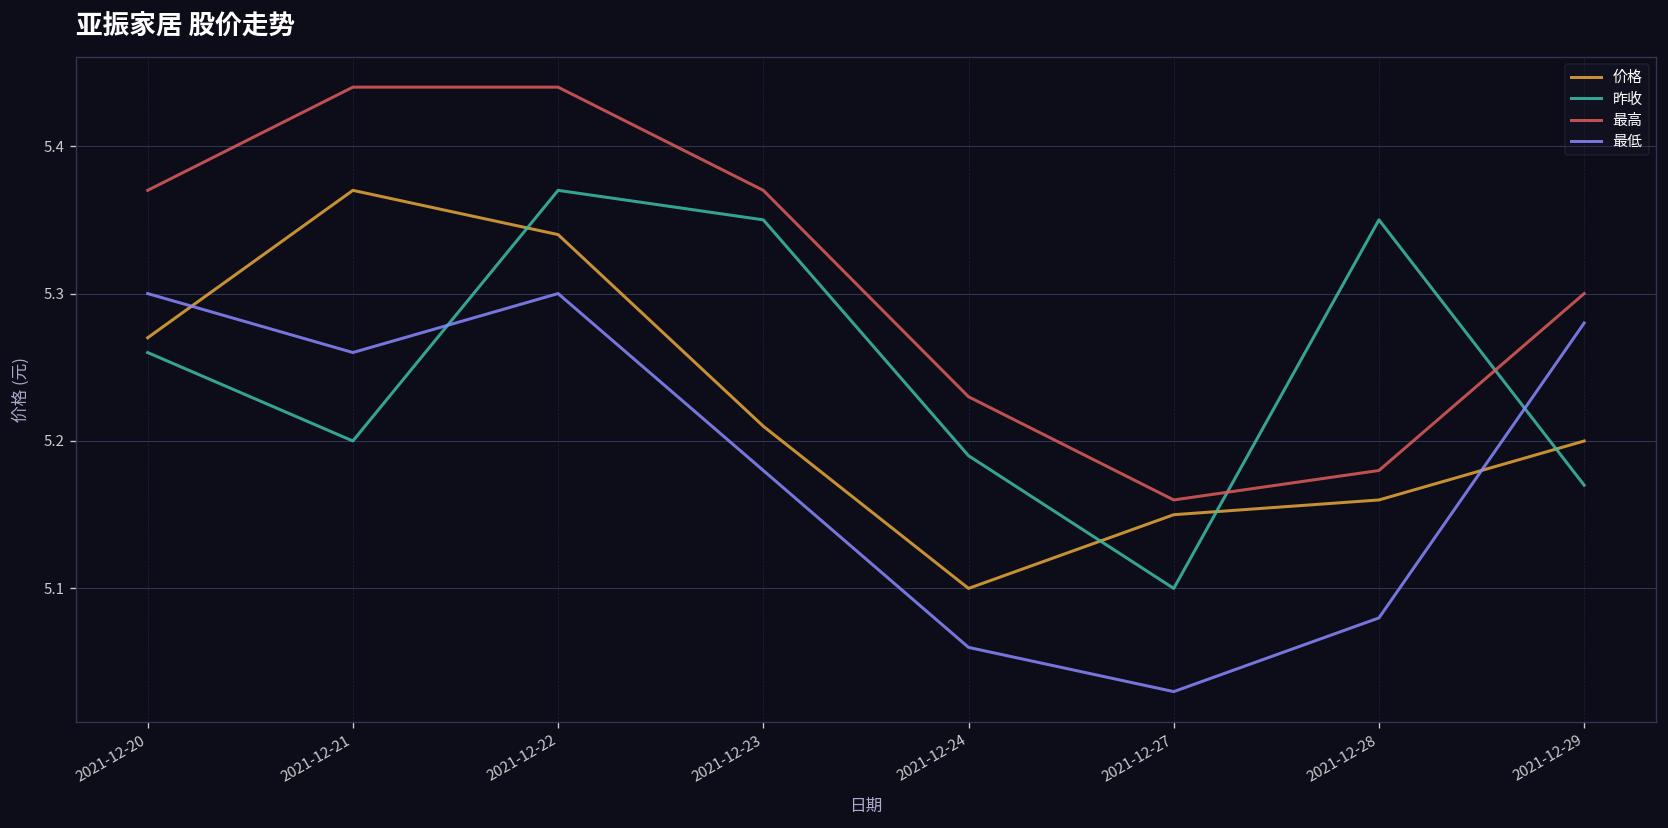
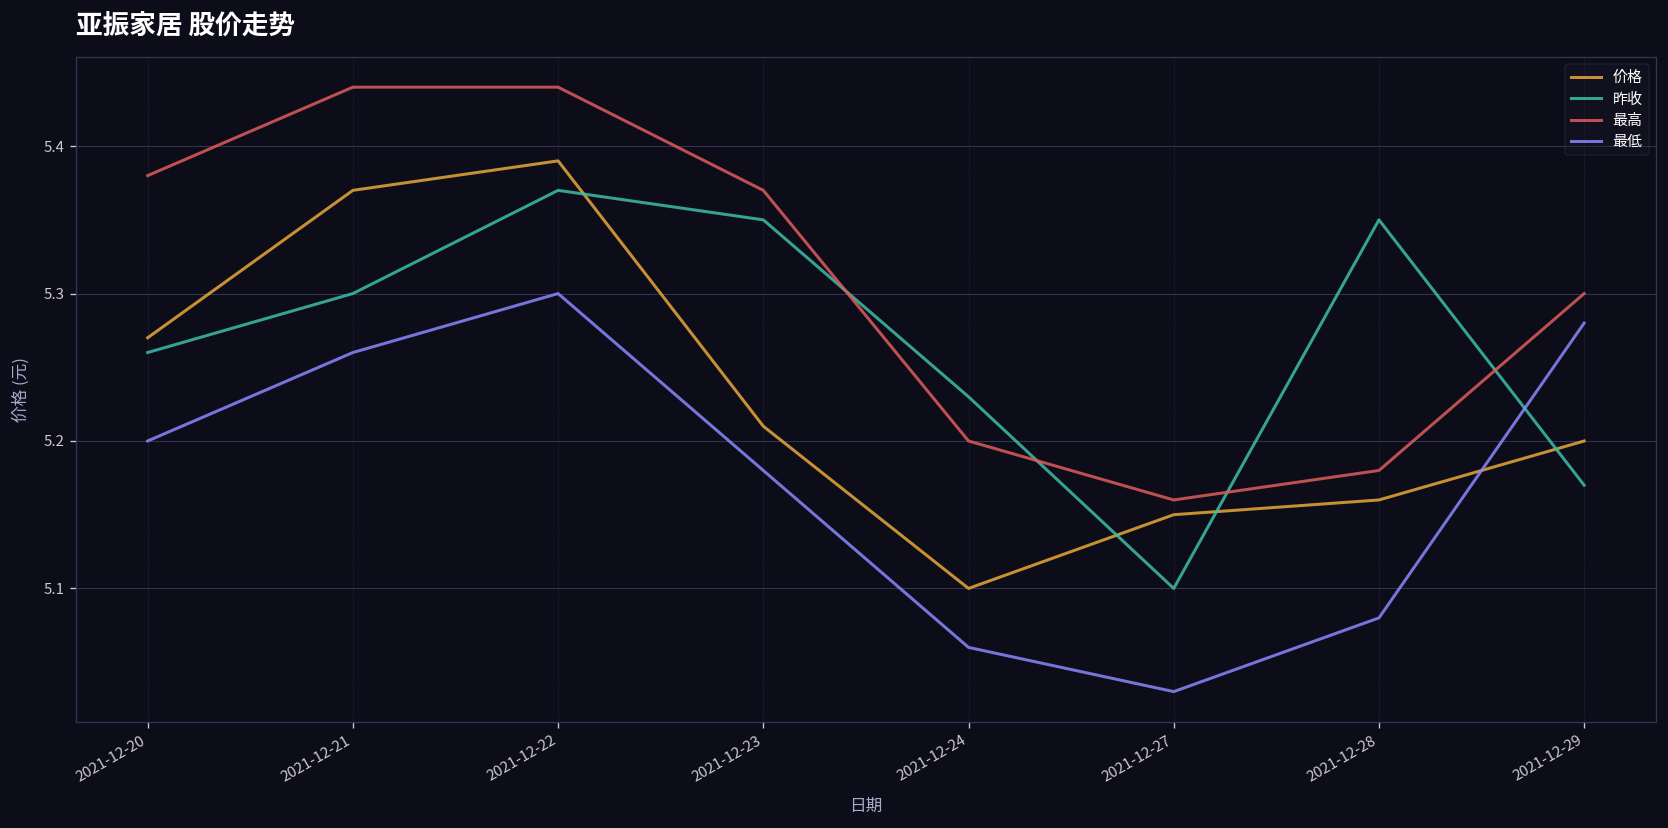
  {
    "价格": {
      "2021-12-20": 5.27,
      "2021-12-21": 5.37,
-     "2021-12-22": 5.34,
+     "2021-12-22": 5.39,
      "2021-12-23": 5.21,
      "2021-12-24": 5.10,
      "2021-12-27": 5.15,
      "2021-12-28": 5.16,
      "2021-12-29": 5.20
    },
    "昨收": {
      "2021-12-20": 5.26,
-     "2021-12-21": 5.2,
+     "2021-12-21": 5.3,
      "2021-12-22": 5.37,
      "2021-12-23": 5.35,
-     "2021-12-24": 5.19,
+     "2021-12-24": 5.23,
      "2021-12-27": 5.10,
      "2021-12-28": 5.35,
      "2021-12-29": 5.17
    },
    "最高": {
-     "2021-12-20": 5.37,
+     "2021-12-20": 5.38,
      "2021-12-21": 5.44,
      "2021-12-22": 5.44,
      "2021-12-23": 5.37,
-     "2021-12-24": 5.23,
+     "2021-12-24": 5.20,
      "2021-12-27": 5.16,
      "2021-12-28": 5.18,
      "2021-12-29": 5.30
    },
    "最低": {
-     "2021-12-20": 5.3,
+     "2021-12-20": 5.2,
      "2021-12-21": 5.260,
      "2021-12-22": 5.3,
      "2021-12-23": 5.180,
      "2021-12-24": 5.060,
      "2021-12-27": 5.030,
      "2021-12-28": 5.080,
      "2021-12-29": 5.280
    }
  }
